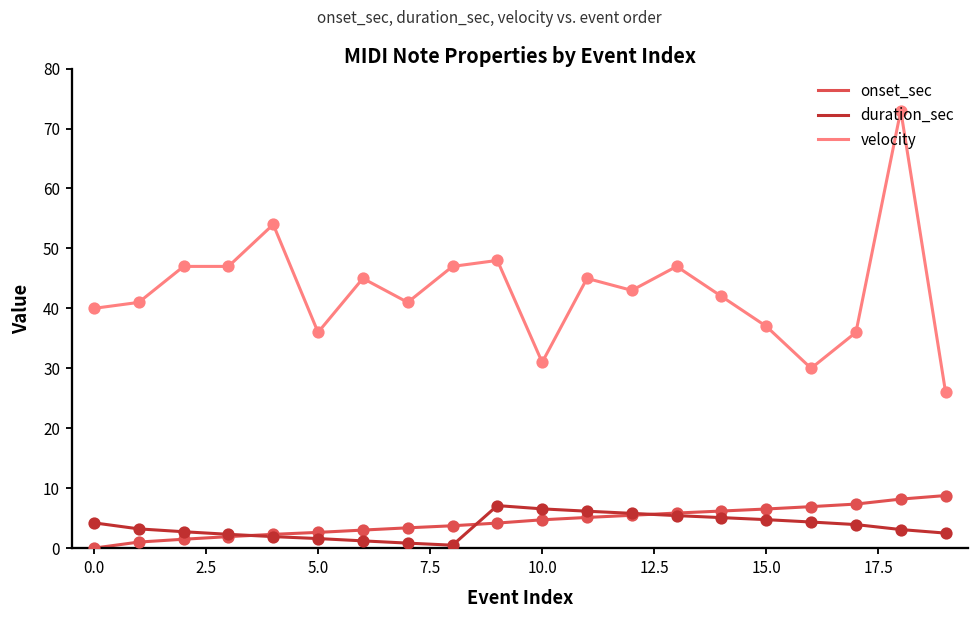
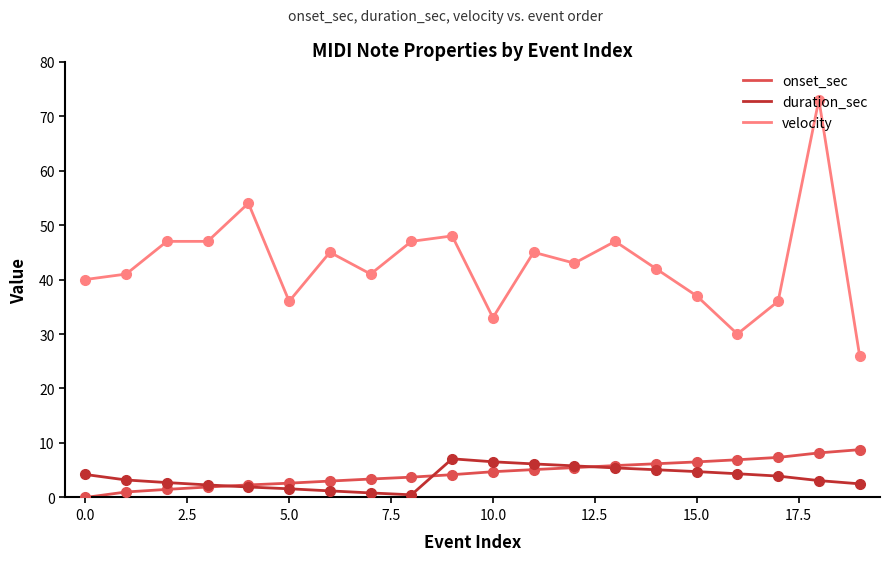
  {
    "velocity": {
      "0.0": 40,
      "5.0": 36,
-     "10.0": 31,
+     "10.0": 33,
      "15.0": 37
    }
  }
